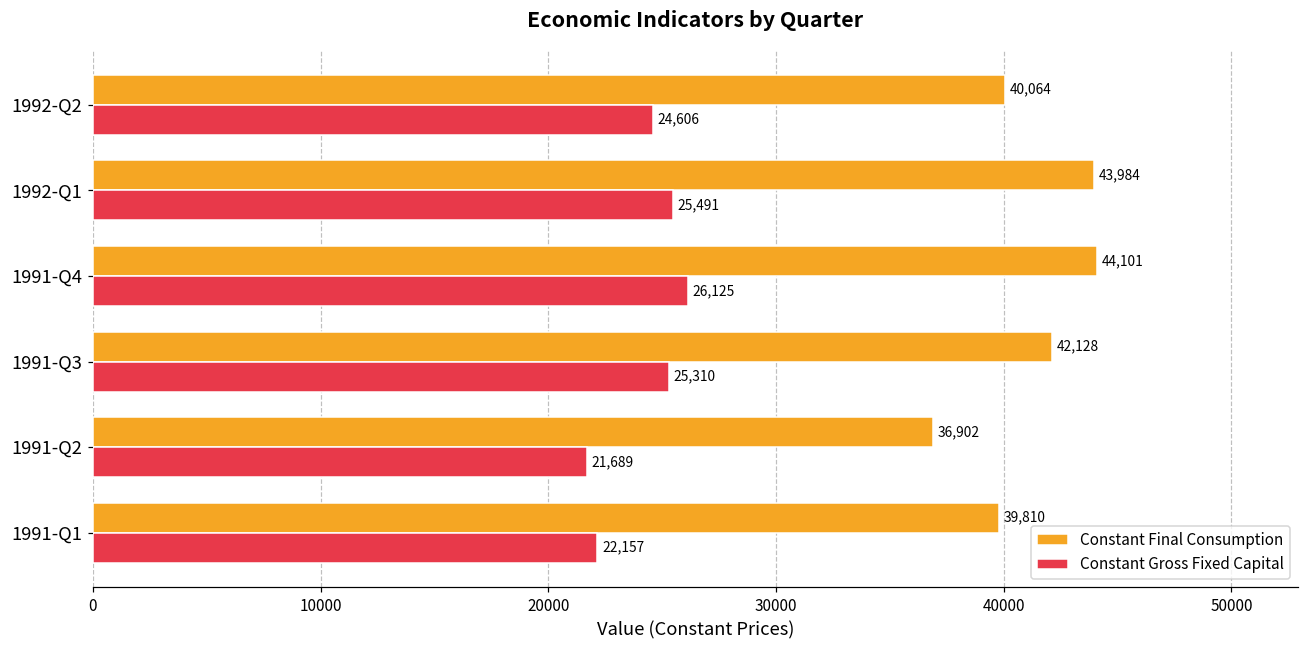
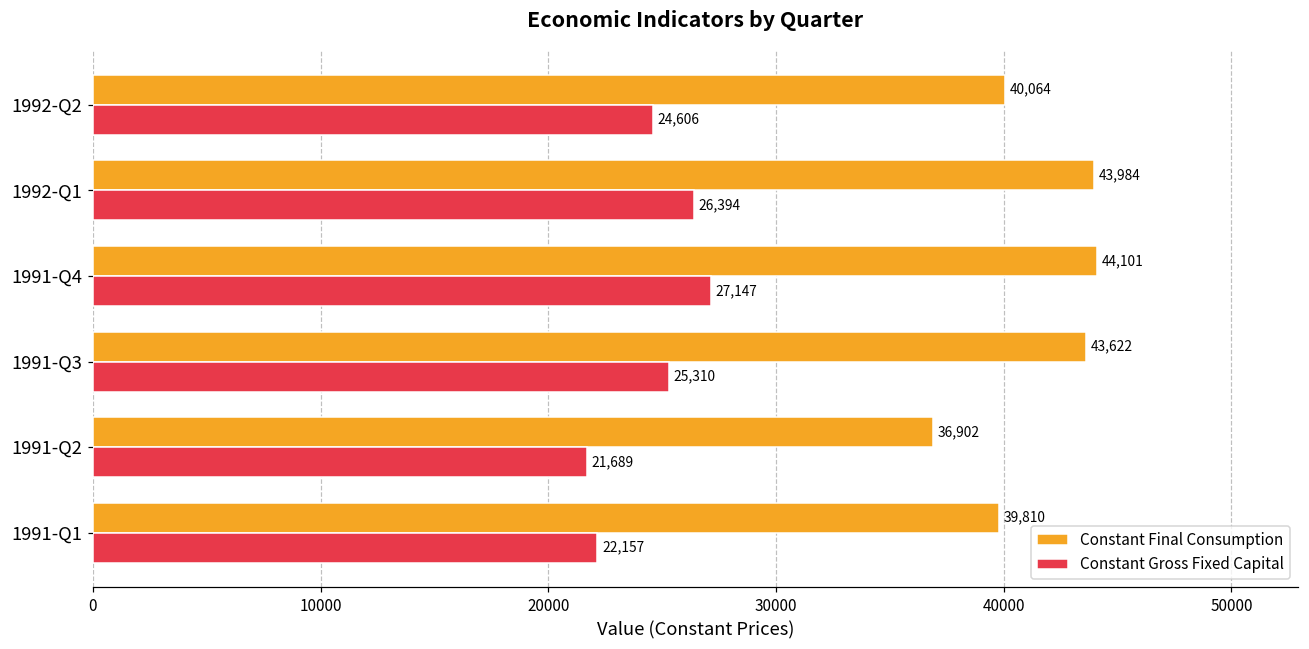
  {
    "Constant Final Consumption": {
      "1992-Q2": "40,064",
      "1992-Q1": "43,984",
      "1991-Q4": "44,101",
-     "1991-Q3": "42,128",
+     "1991-Q3": "43,622",
      "1991-Q2": "36,902",
      "1991-Q1": "39,810"
    },
    "Constant Gross Fixed Capital": {
      "1992-Q2": "24,606",
-     "1992-Q1": "25,491",
-     "1991-Q4": "26,125",
+     "1992-Q1": "26,394",
+     "1991-Q4": "27,147",
      "1991-Q3": "25,310",
      "1991-Q2": "21,689",
      "1991-Q1": "22,157"
    }
  }
